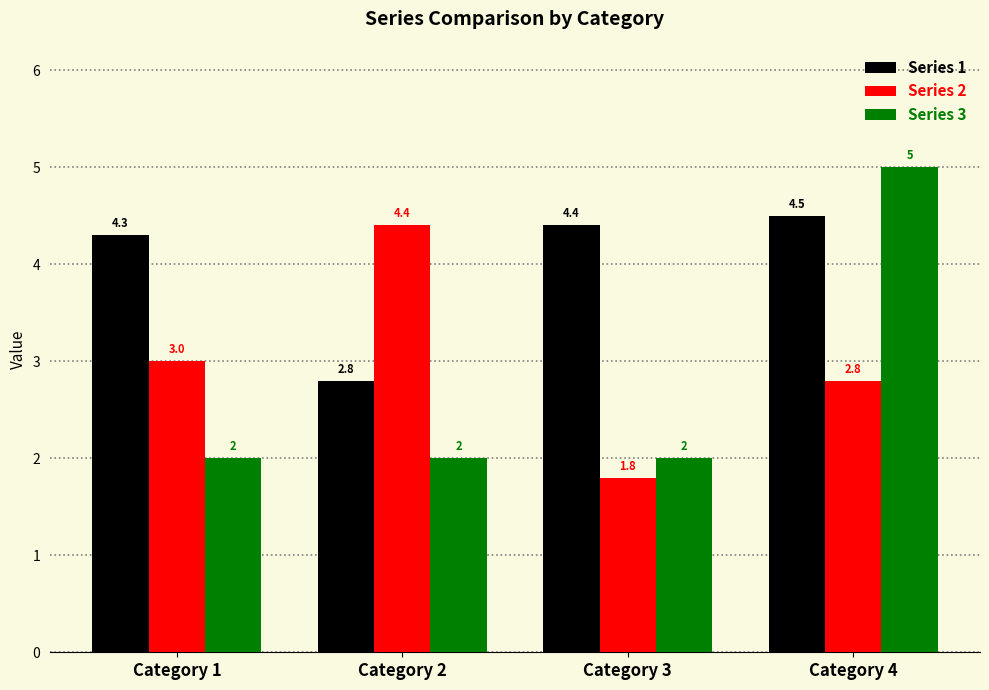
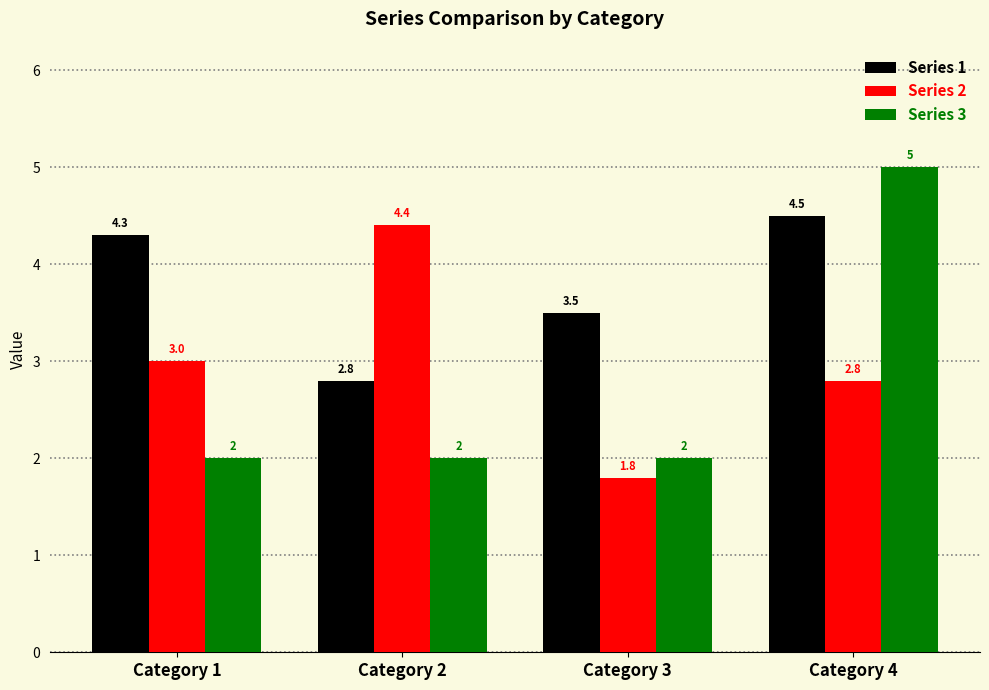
  {
    "Series 1": {
      "Category 1": 4.3,
      "Category 2": 2.8,
-     "Category 3": 4.4,
+     "Category 3": 3.5,
      "Category 4": 4.5
    },
    "Series 2": {
      "Category 1": 3.0,
      "Category 2": 4.4,
      "Category 3": 1.8,
      "Category 4": 2.8
    },
    "Series 3": {
      "Category 1": 2,
      "Category 2": 2,
      "Category 3": 2,
      "Category 4": 5
    }
  }
